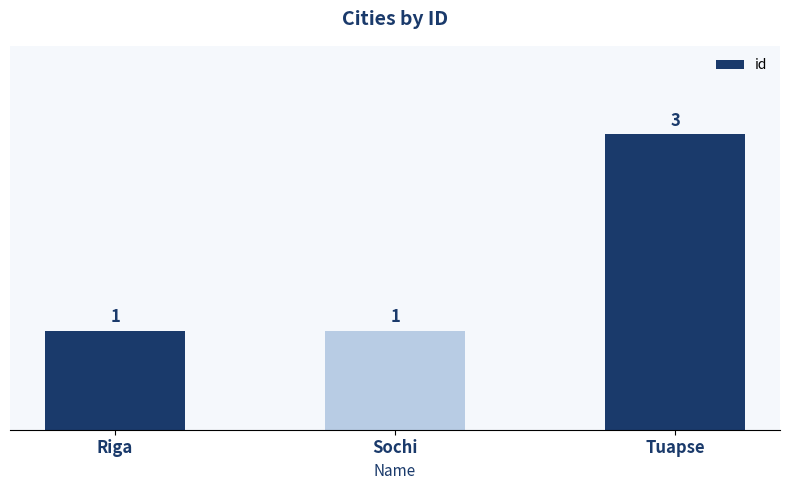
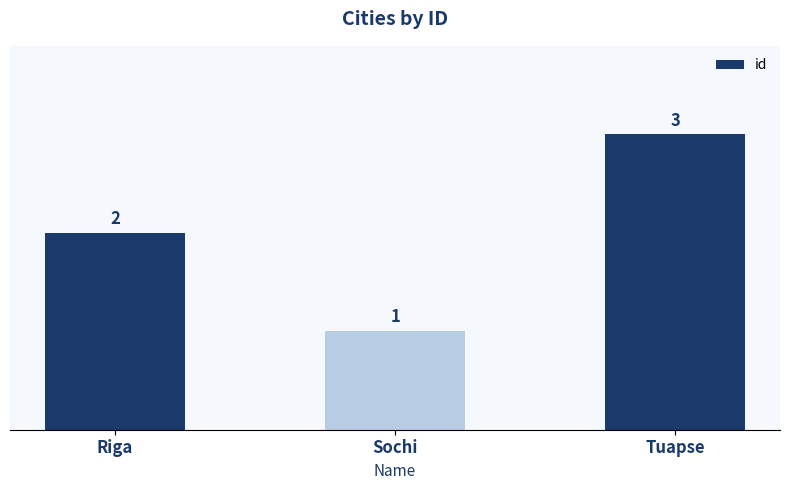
  {
-   "Riga": 1,
+   "Riga": 2,
    "Sochi": 1,
    "Tuapse": 3
  }
